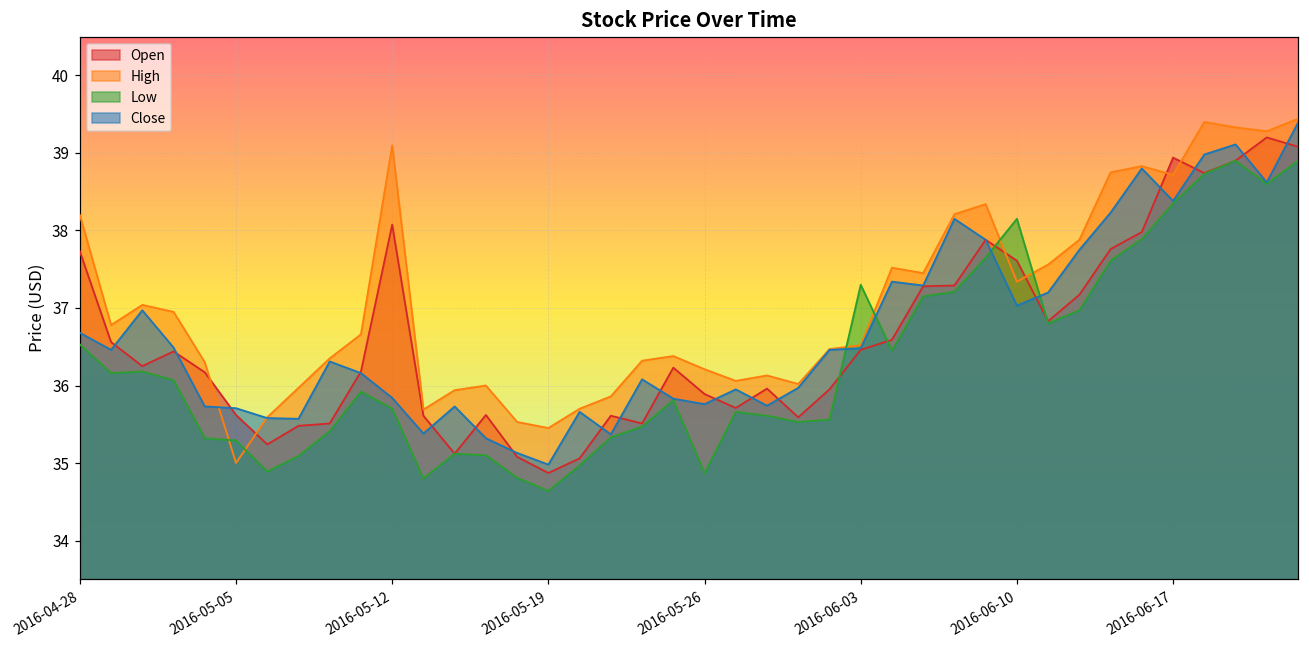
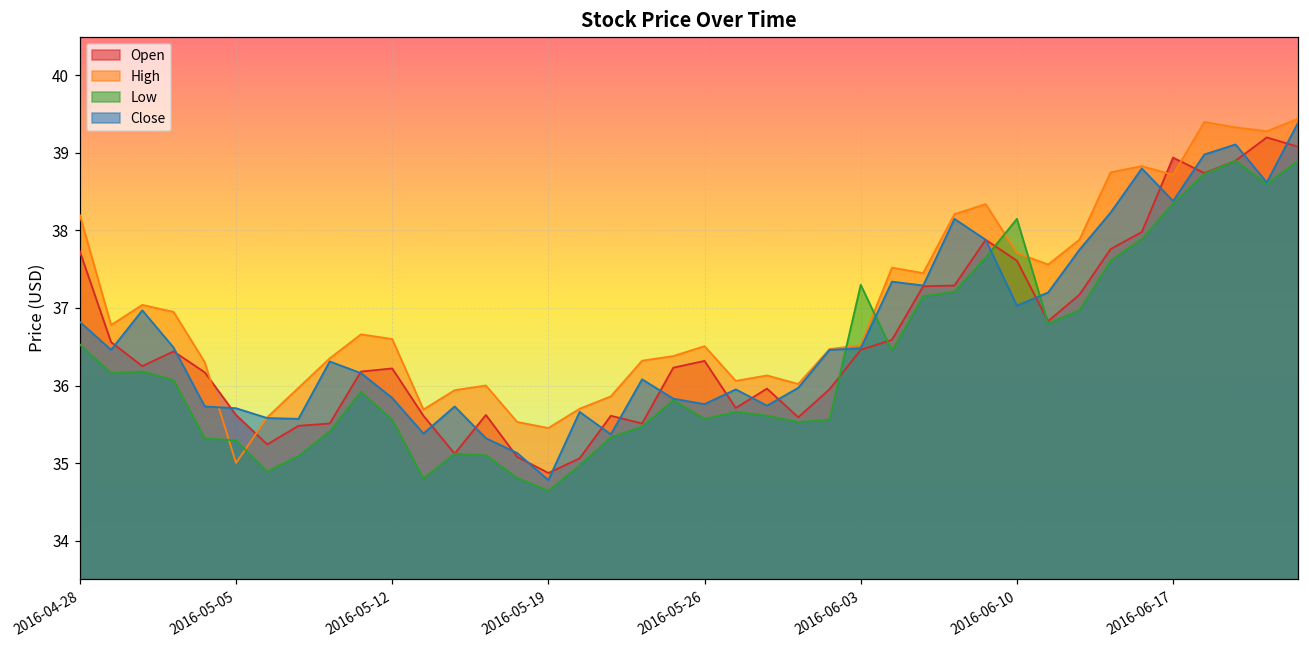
  {
    "Open": {
      "2016-04-28": 37.7,
      "2016-05-05": 35.6,
-     "2016-05-12": 38.1,
+     "2016-05-12": 36.2,
      "2016-05-19": 34.9,
-     "2016-05-26": 35.9,
+     "2016-05-26": 36.3,
      "2016-06-10": 37.6,
      "2016-06-17": 38.9
    },
    "High": {
      "2016-04-28": 38.2,
      "2016-05-05": 35.0,
-     "2016-05-12": 39.1,
+     "2016-05-12": 36.6,
      "2016-05-19": 35.5,
-     "2016-05-26": 36.2,
+     "2016-05-26": 36.5,
      "2016-06-03": 36.5,
-     "2016-06-10": 37.3,
+     "2016-06-10": 37.7,
      "2016-06-17": 38.7
    },
    "Low": {
      "2016-04-28": 36.5,
      "2016-05-05": 35.3,
-     "2016-05-12": 35.7,
+     "2016-05-12": 35.6,
      "2016-05-19": 34.6,
-     "2016-05-26": 34.9,
+     "2016-05-26": 35.6,
      "2016-06-03": 37.3,
      "2016-06-10": 38.2
    },
    "Close": {
-     "2016-04-28": 36.7,
+     "2016-04-28": 36.8,
      "2016-05-05": 35.7,
      "2016-05-12": 35.8,
-     "2016-05-19": 35.0,
+     "2016-05-19": 34.8,
      "2016-05-26": 35.8,
      "2016-06-10": 37.0
    }
  }
